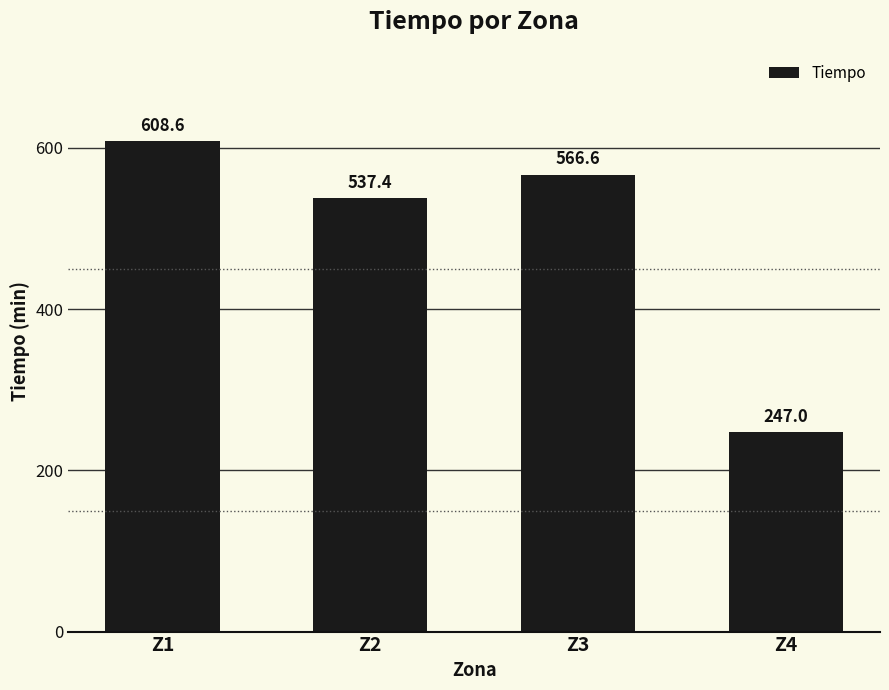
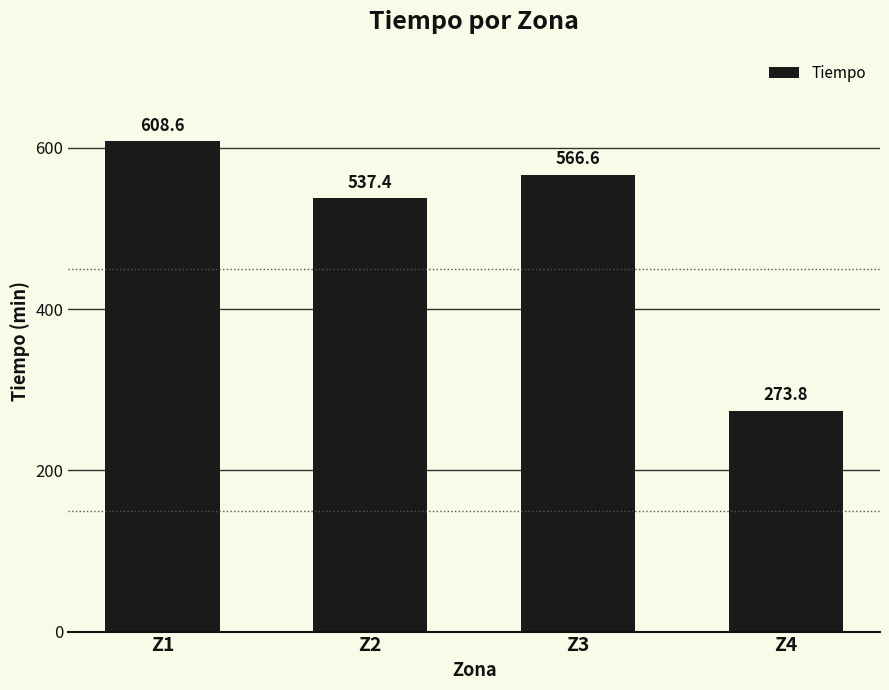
  {
    "Z1": 608.6,
    "Z2": 537.4,
    "Z3": 566.6,
-   "Z4": 247.0
+   "Z4": 273.8
  }
